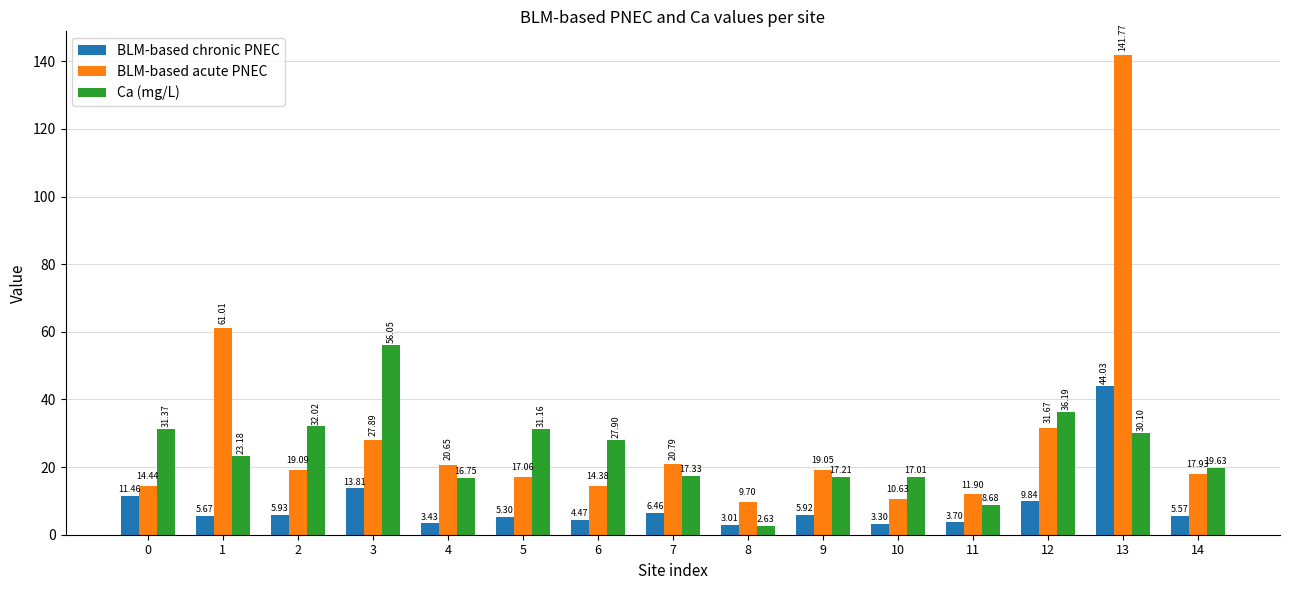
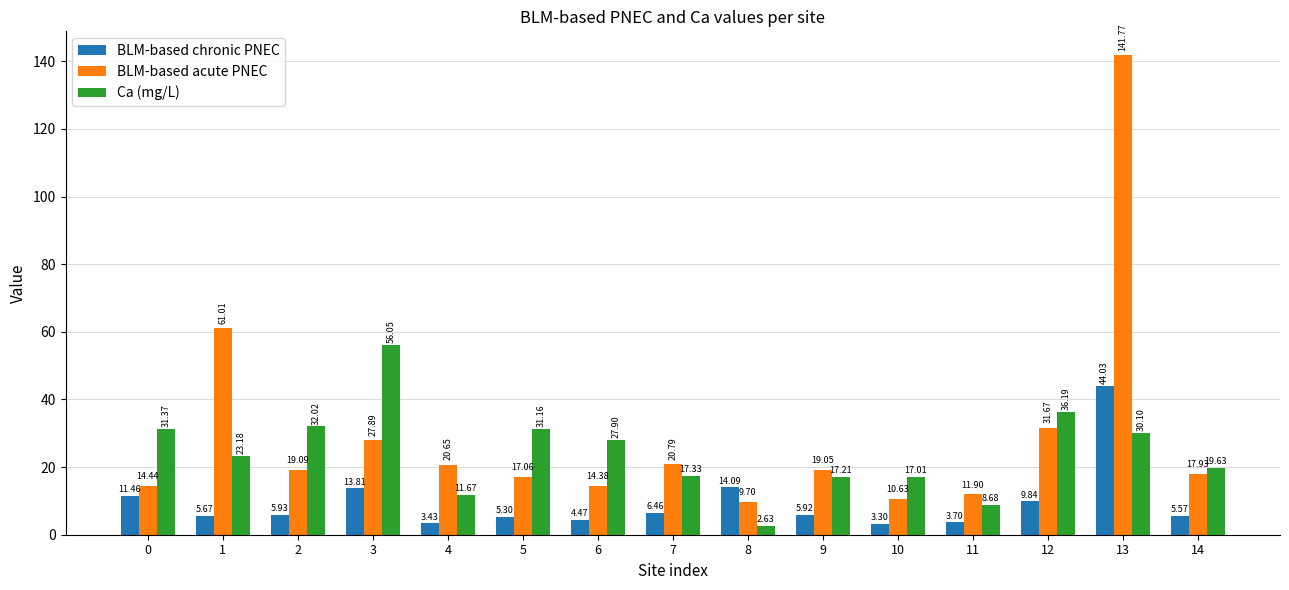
  {
    "BLM-based chronic PNEC": {
      "0": 11.46,
      "1": 5.67,
      "2": 5.93,
      "3": 13.81,
      "4": 3.43,
      "5": 5.30,
      "6": 4.47,
      "7": 6.46,
-     "8": 3.01,
+     "8": 14.09,
      "9": 5.92,
      "10": 3.30,
      "11": 3.70,
      "12": 9.84,
      "13": 44.03,
      "14": 5.57
    },
    "BLM-based acute PNEC": {
      "0": 14.44,
      "1": 61.01,
      "2": 19.09,
      "3": 27.89,
      "4": 20.65,
      "5": 17.06,
      "6": 14.38,
      "7": 20.79,
      "8": 9.70,
      "9": 19.05,
      "10": 10.63,
      "11": 11.90,
      "12": 31.67,
      "13": 141.77,
      "14": 17.93
    },
    "Ca (mg/L)": {
      "0": 31.37,
      "1": 23.18,
      "2": 32.02,
      "3": 56.05,
-     "4": 16.75,
+     "4": 11.67,
      "5": 31.16,
      "6": 27.90,
      "7": 17.33,
      "8": 2.63,
      "9": 17.21,
      "10": 17.01,
      "11": 8.68,
      "12": 36.19,
      "13": 30.10,
      "14": 19.63
    }
  }
